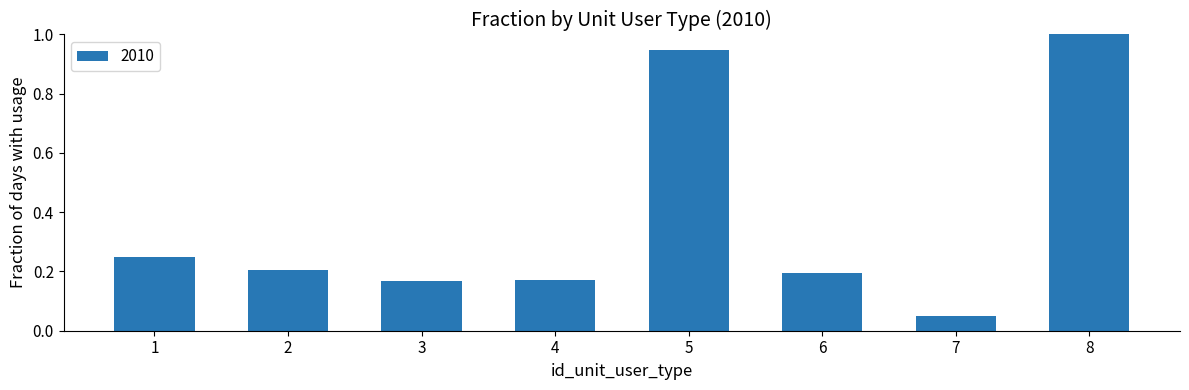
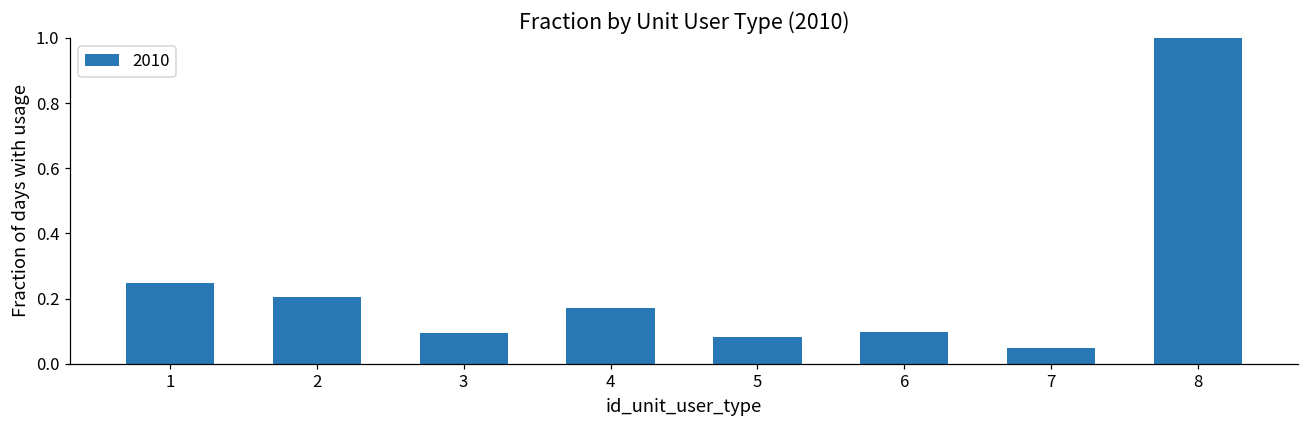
  {
    "1": 0.25,
    "2": 0.21,
-   "3": 0.17,
+   "3": 0.09,
    "4": 0.17,
-   "5": 0.95,
-   "6": 0.19,
+   "5": 0.08,
+   "6": 0.10,
    "7": 0.05,
    "8": 1.00
  }
